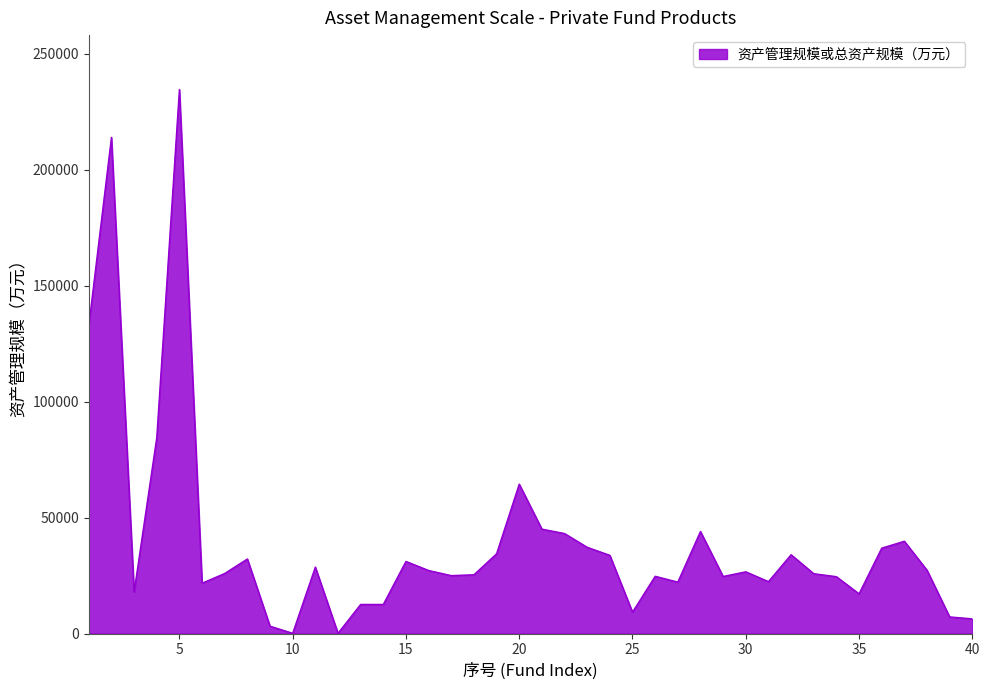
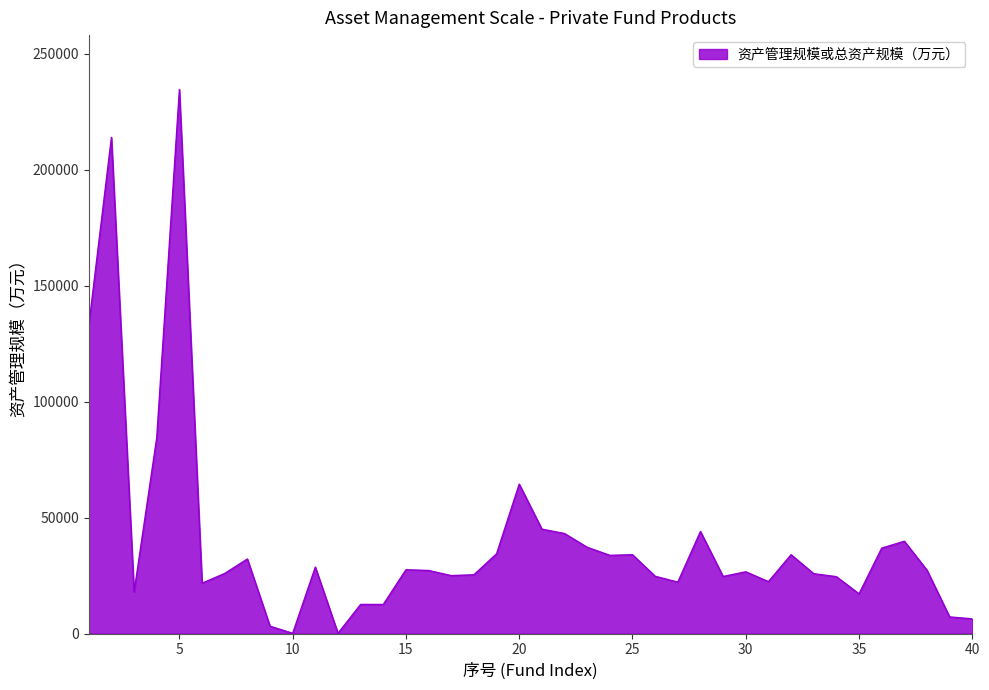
  {
    "5": 235000,
    "10": 0,
-   "15": 31000,
+   "15": 28000,
    "20": 64000,
-   "25": 9000,
+   "25": 34000,
    "30": 27000,
    "35": 17000,
    "40": 6000
  }
